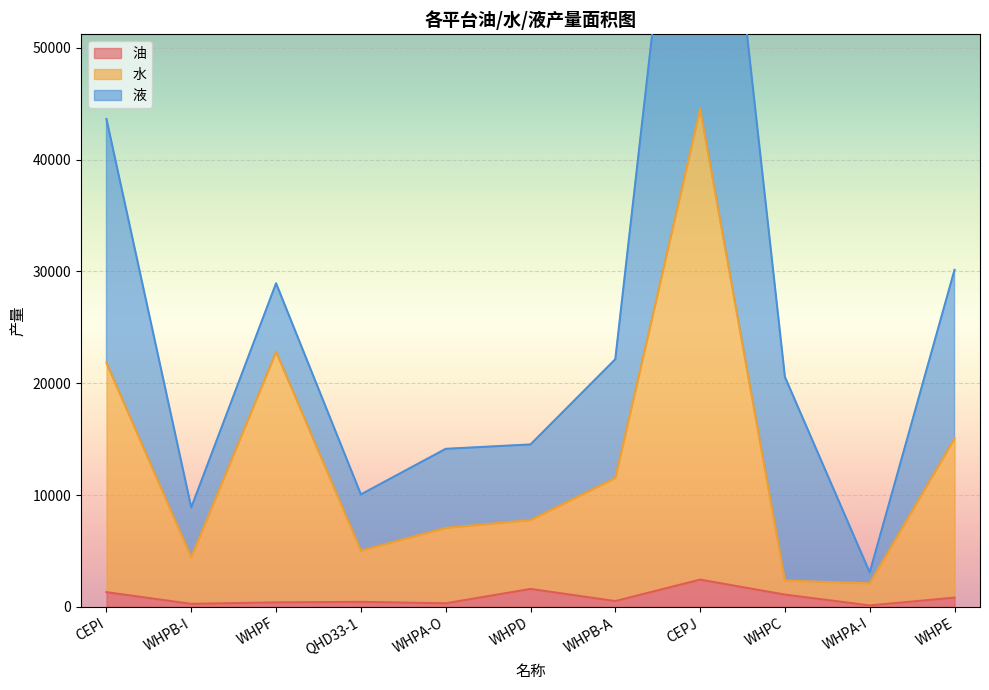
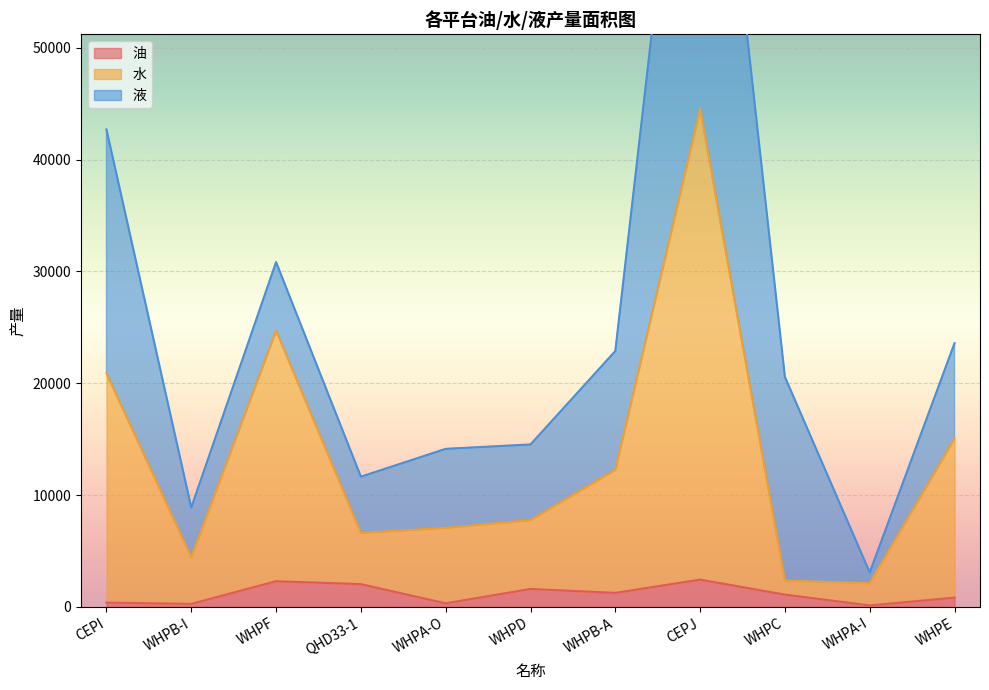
  {
    "油": {
-     "CEPI": 1300,
+     "CEPI": 400,
      "WHPB-I": 300,
-     "WHPF": 400,
-     "QHD33-1": 400,
+     "WHPF": 2300,
+     "QHD33-1": 2000,
      "WHPA-O": 300,
      "WHPD": 1600,
-     "WHPB-A": 500,
+     "WHPB-A": 1200,
      "CEPJ": 2400,
      "WHPC": 1100,
      "WHPA-I": 100,
      "WHPE": 800
    },
    "水": {
      "CEPI": 20500,
      "WHPB-I": 4200,
      "WHPF": 22400,
      "QHD33-1": 4600,
      "WHPA-O": 6700,
      "WHPD": 6200,
      "WHPB-A": 11000,
      "CEPJ": 42100,
      "WHPC": 1300,
      "WHPA-I": 2000,
      "WHPE": 14200
    },
    "液": {
      "CEPI": 21800,
      "WHPB-I": 4400,
      "WHPF": 6100,
      "QHD33-1": 5000,
      "WHPA-O": 7100,
      "WHPD": 6800,
      "WHPB-A": 10600,
      "WHPC": 18200,
      "WHPA-I": 1000,
-     "WHPE": 15100
+     "WHPE": 8500
    }
  }
